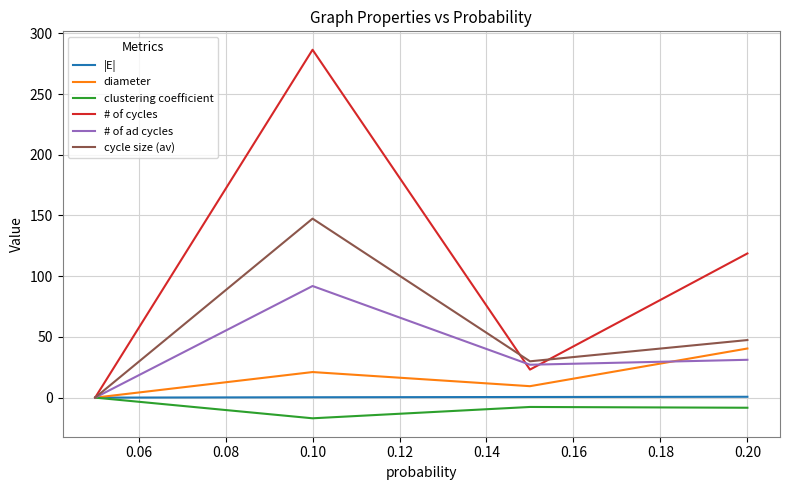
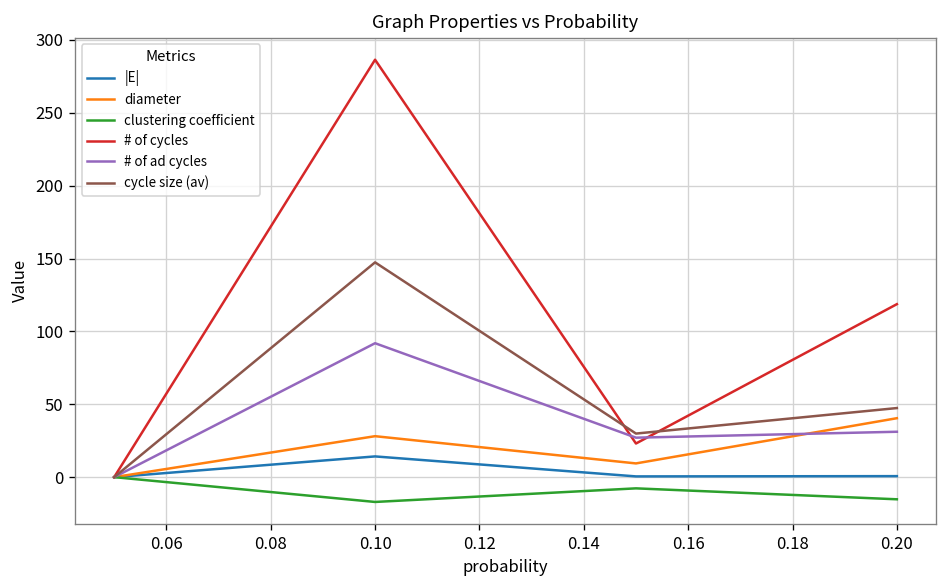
  {
    "|E|": {
-     "0.10": 0,
+     "0.10": 14,
      "0.20": 1
    },
    "diameter": {
-     "0.10": 21,
+     "0.10": 28,
      "0.20": 40
    },
    "clustering coefficient": {
      "0.10": -17,
-     "0.20": -8
+     "0.20": -15
    },
    "# of cycles": {
      "0.10": 286,
      "0.20": 119
    },
    "# of ad cycles": {
      "0.10": 92,
      "0.20": 31
    },
    "cycle size (av)": {
      "0.10": 147,
      "0.20": 47
    }
  }
